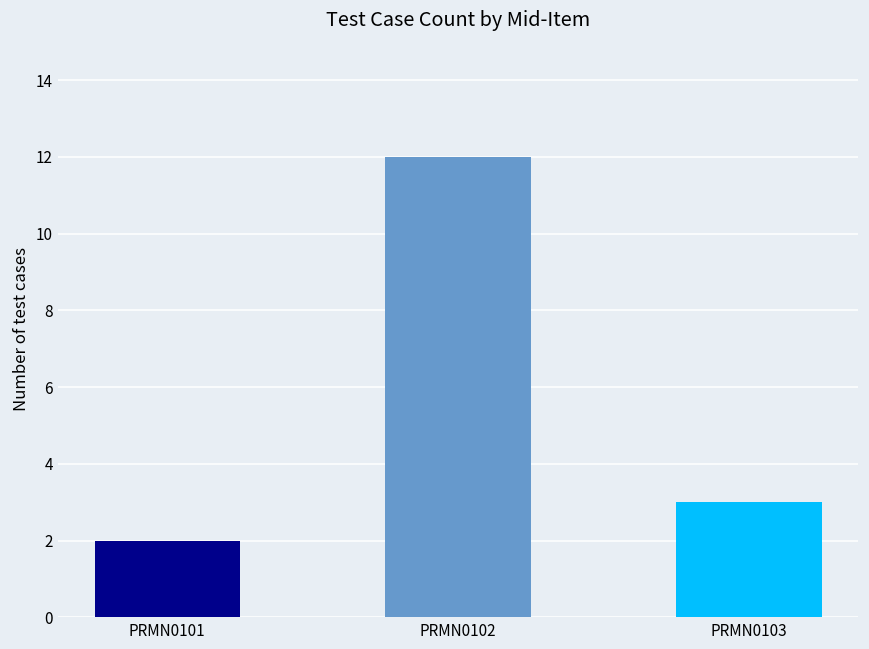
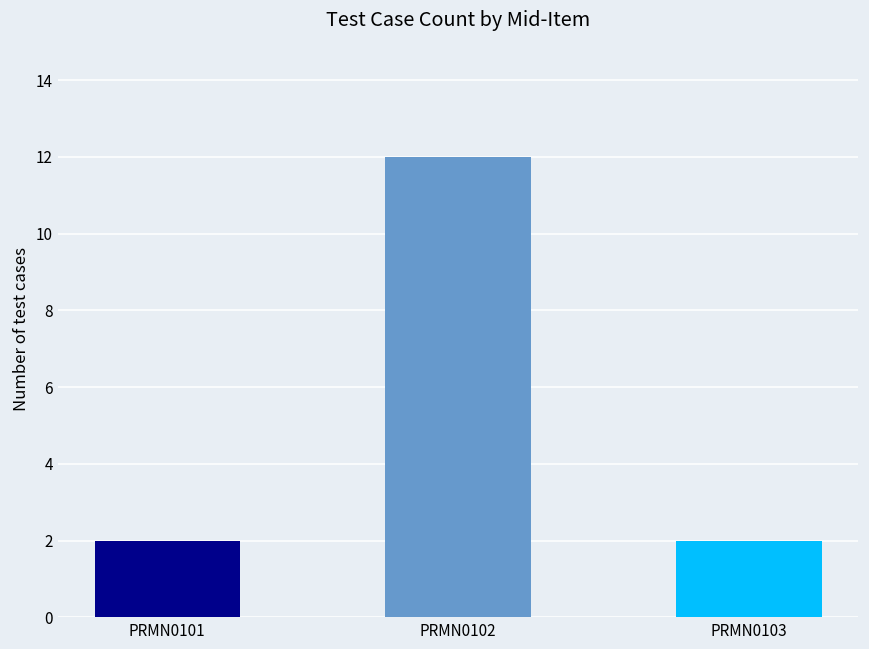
  {
    "PRMN0101": 2,
    "PRMN0102": 12,
-   "PRMN0103": 3
+   "PRMN0103": 2
  }
